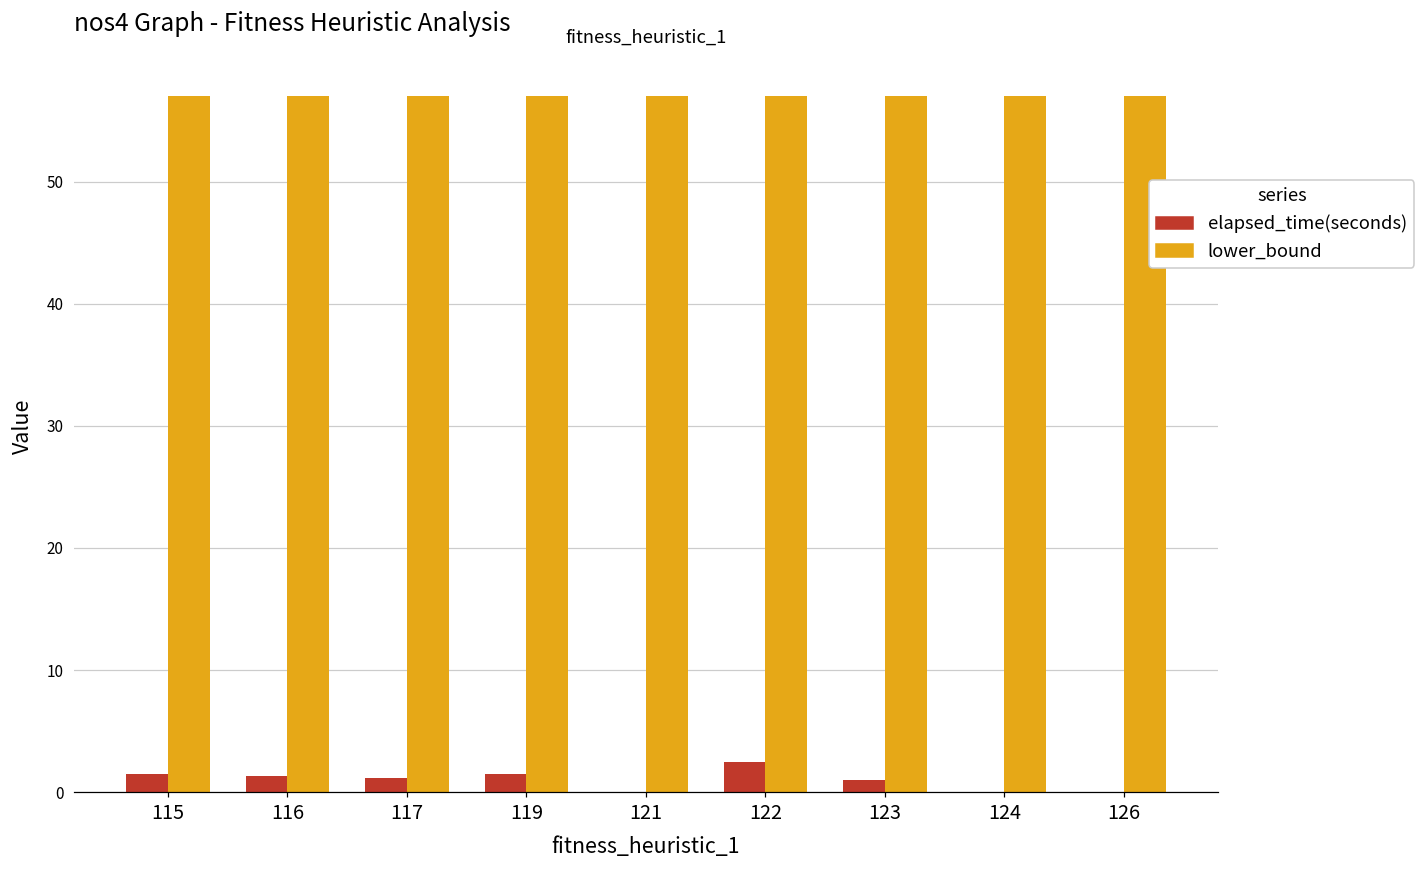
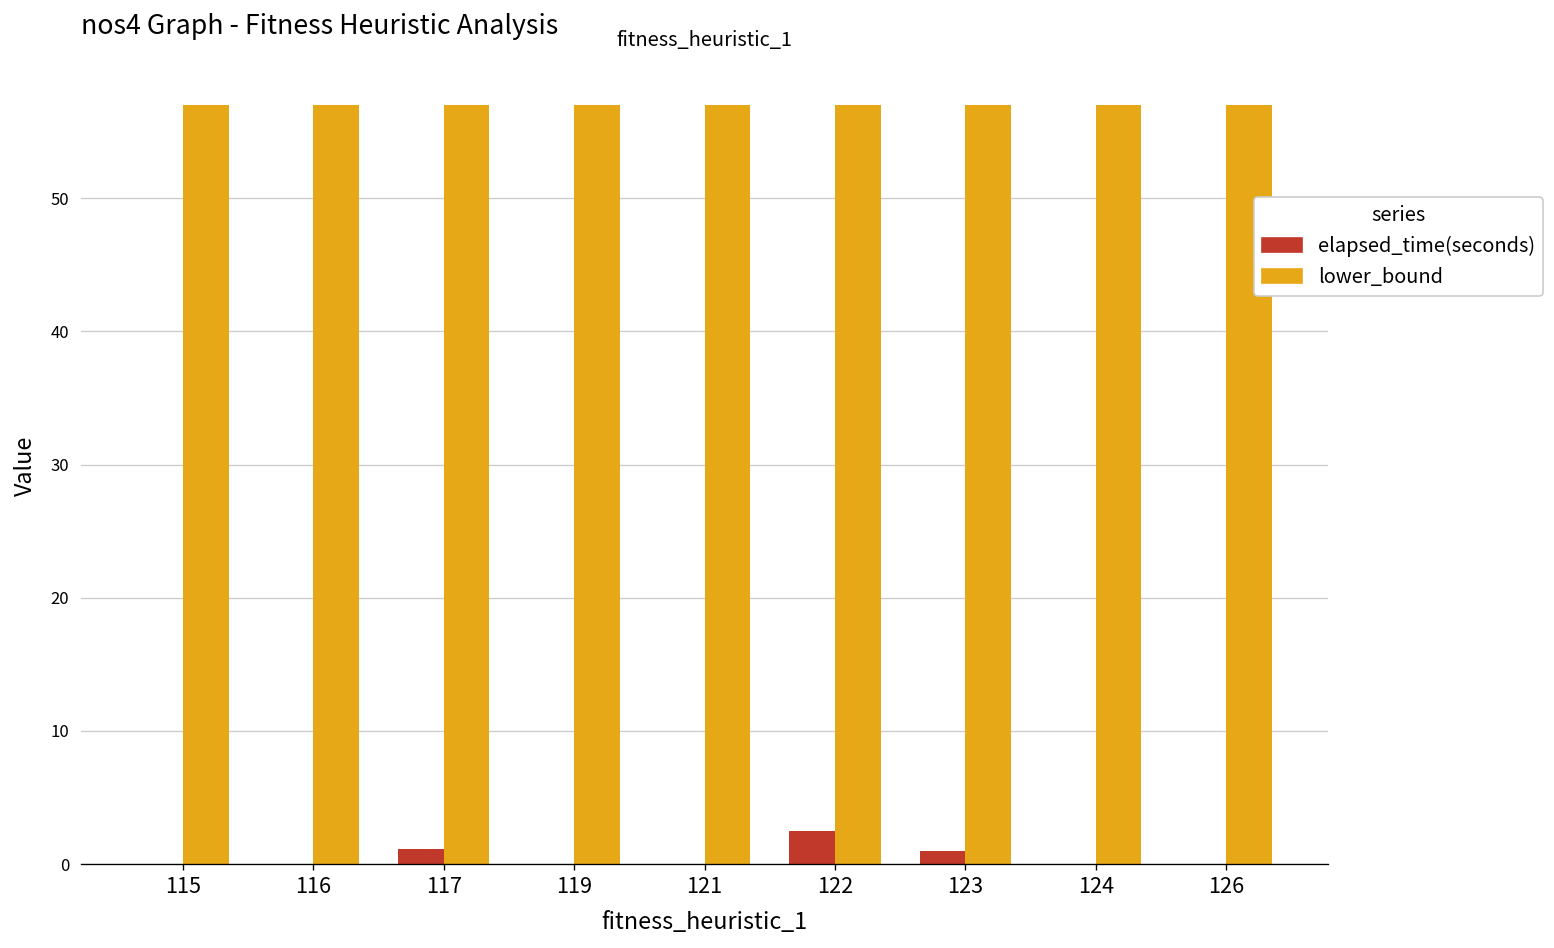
  {
    "elapsed_time(seconds)": {
-     "115": 1.5,
-     "116": 1.3,
+     "115": 0.0,
+     "116": 0.0,
      "117": 1.2,
-     "119": 1.5,
+     "119": 0.0,
      "122": 2.5,
      "123": 1.0
    },
    "lower_bound": {
      "115": 57.0,
      "116": 57.0,
      "117": 57.0,
      "119": 57.0,
      "121": 57.0,
      "122": 57.0,
      "123": 57.0,
      "124": 57.0,
      "126": 57.0
    }
  }
